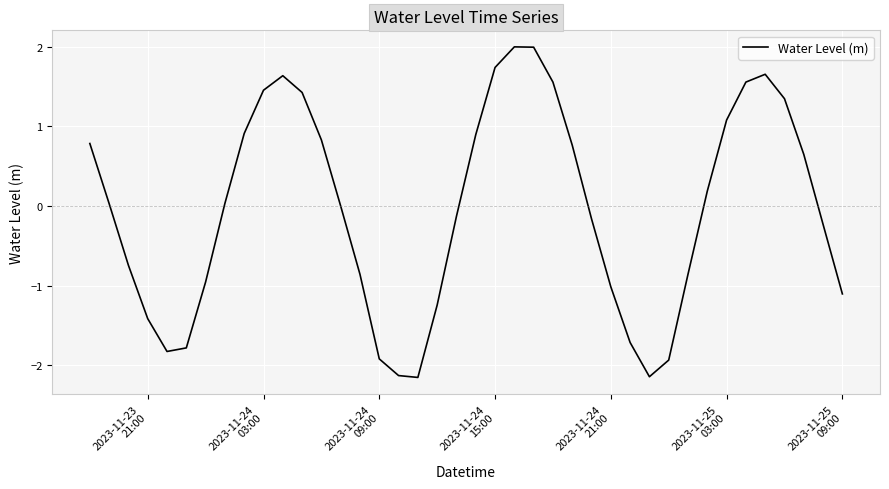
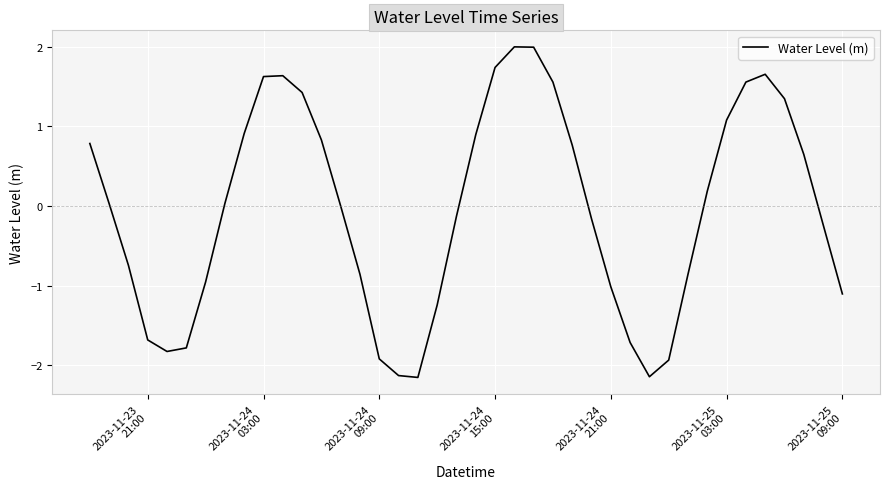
  {
-   "2023-11-23 21:00": -1.4,
-   "2023-11-24 03:00": 1.5,
+   "2023-11-23 21:00": -1.7,
+   "2023-11-24 03:00": 1.6,
    "2023-11-24 09:00": -1.9,
    "2023-11-24 15:00": 1.7,
    "2023-11-24 21:00": -1.0,
    "2023-11-25 03:00": 1.1,
    "2023-11-25 09:00": -1.1
  }
